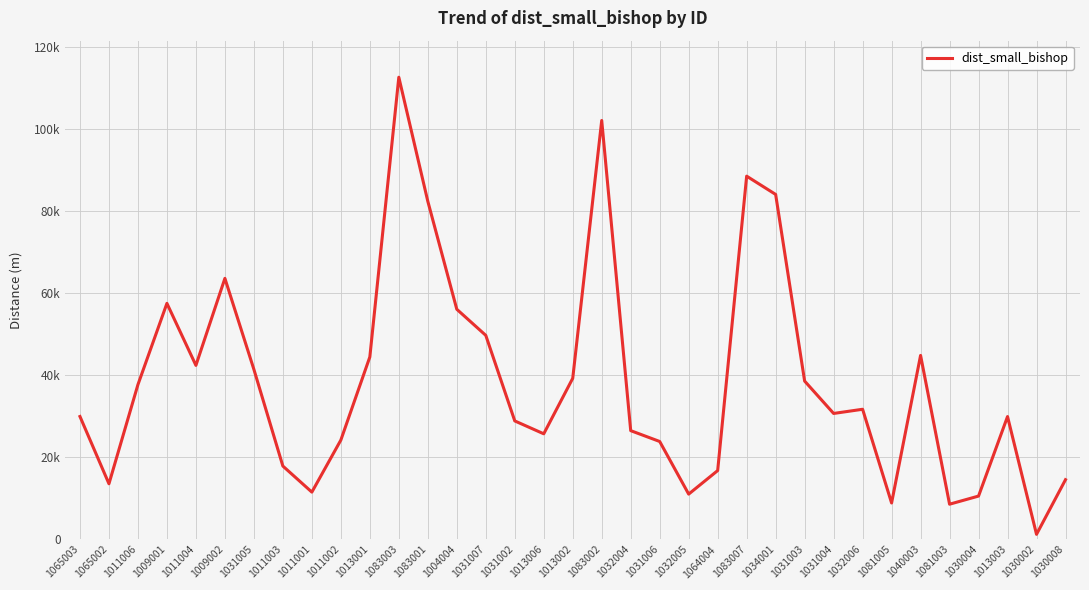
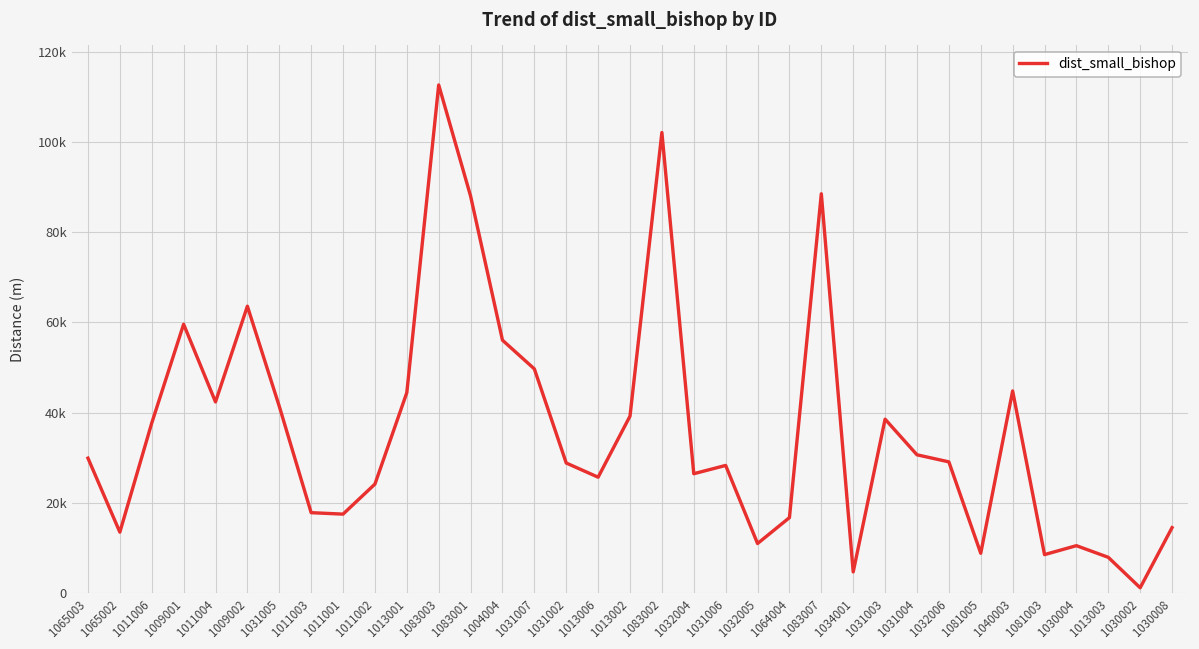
  {
    "1065003": 30000,
    "1065002": 14000,
    "1011006": 38000,
-   "1009001": 57000,
+   "1009001": 60000,
    "1011004": 42000,
    "1009002": 64000,
    "1031005": 41000,
    "1011003": 18000,
-   "1011001": 12000,
+   "1011001": 18000,
    "1011002": 24000,
    "1013001": 44000,
    "1083003": 113000,
-   "1083001": 82000,
+   "1083001": 88000,
    "1004004": 56000,
    "1031007": 50000,
    "1031002": 29000,
    "1013006": 26000,
    "1013002": 39000,
    "1083002": 102000,
    "1032004": 26000,
-   "1031006": 24000,
+   "1031006": 28000,
    "1032005": 11000,
    "1064004": 17000,
    "1083007": 88000,
-   "1034001": 84000,
+   "1034001": 5000,
    "1031003": 39000,
    "1031004": 31000,
-   "1032006": 32000,
+   "1032006": 29000,
    "1081005": 9000,
    "1040003": 45000,
    "1081003": 9000,
    "1030004": 11000,
-   "1013003": 30000,
+   "1013003": 8000,
    "1030002": 1000,
    "1030008": 15000
  }
